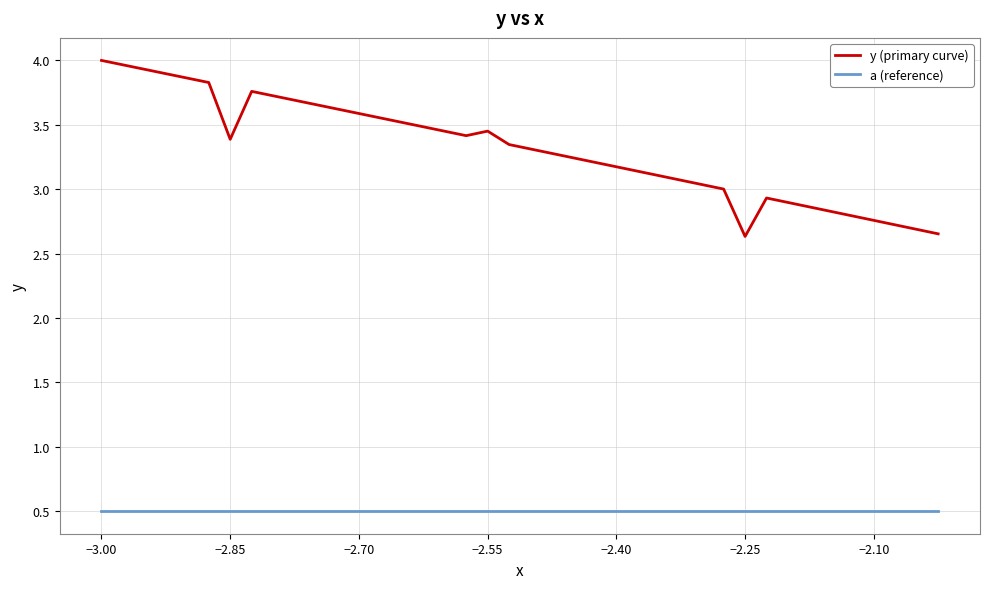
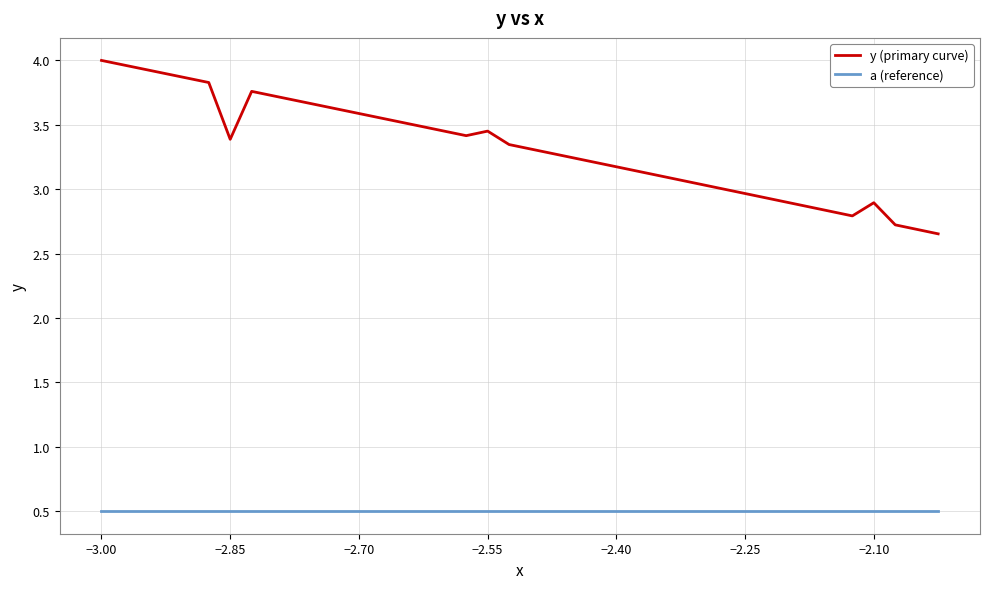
  {
    "y (primary curve)": {
      "−3.00": 4.00,
      "−2.85": 3.39,
      "−2.70": 3.59,
      "−2.55": 3.45,
      "−2.40": 3.17,
-     "−2.25": 2.63,
-     "−2.10": 2.76
+     "−2.25": 2.97,
+     "−2.10": 2.90
    },
    "a (reference)": {
      "−3.00": 0.50,
      "−2.85": 0.50,
      "−2.70": 0.50,
      "−2.55": 0.50,
      "−2.40": 0.50,
      "−2.25": 0.50,
      "−2.10": 0.50
    }
  }
